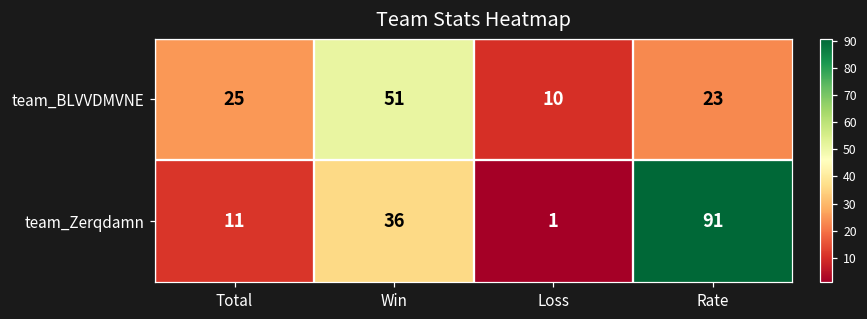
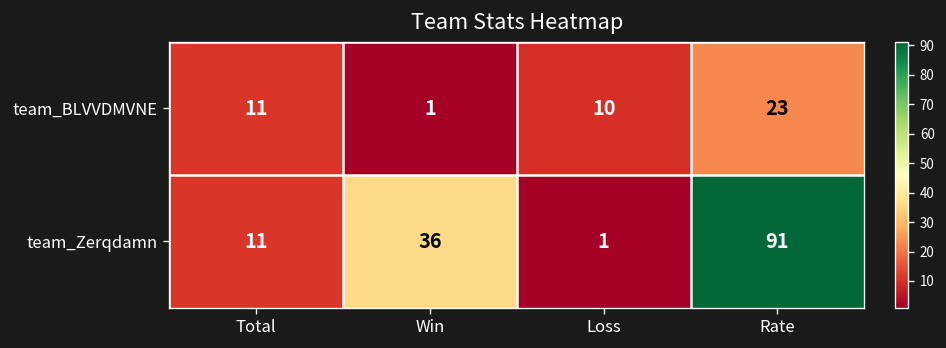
  {
    "team_BLVVDMVNE": {
-     "Total": 25,
-     "Win": 51,
+     "Total": 11,
+     "Win": 1,
      "Loss": 10,
      "Rate": 23
    },
    "team_Zerqdamn": {
      "Total": 11,
      "Win": 36,
      "Loss": 1,
      "Rate": 91
    }
  }
